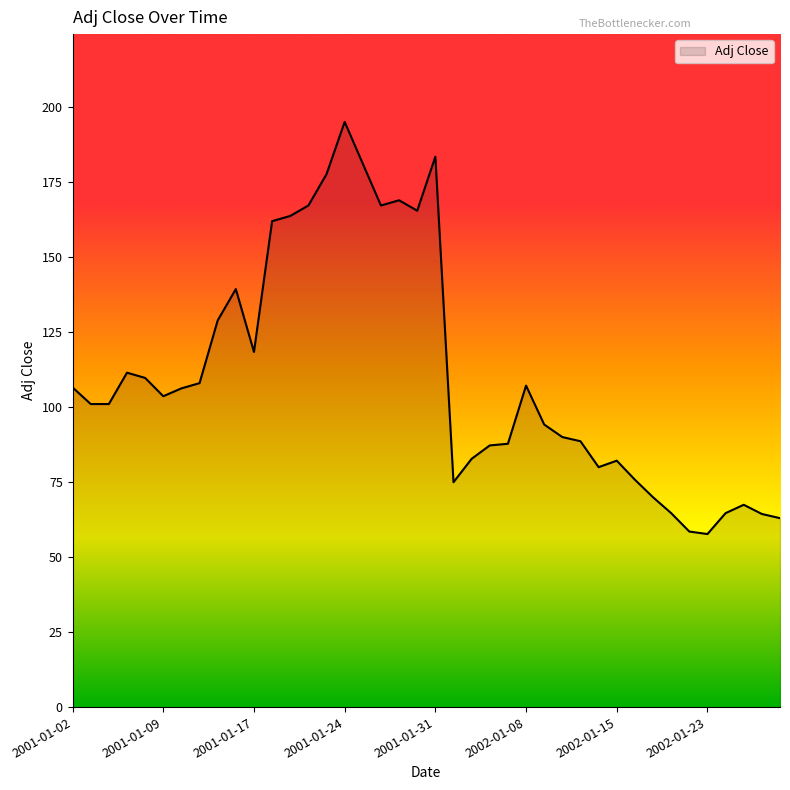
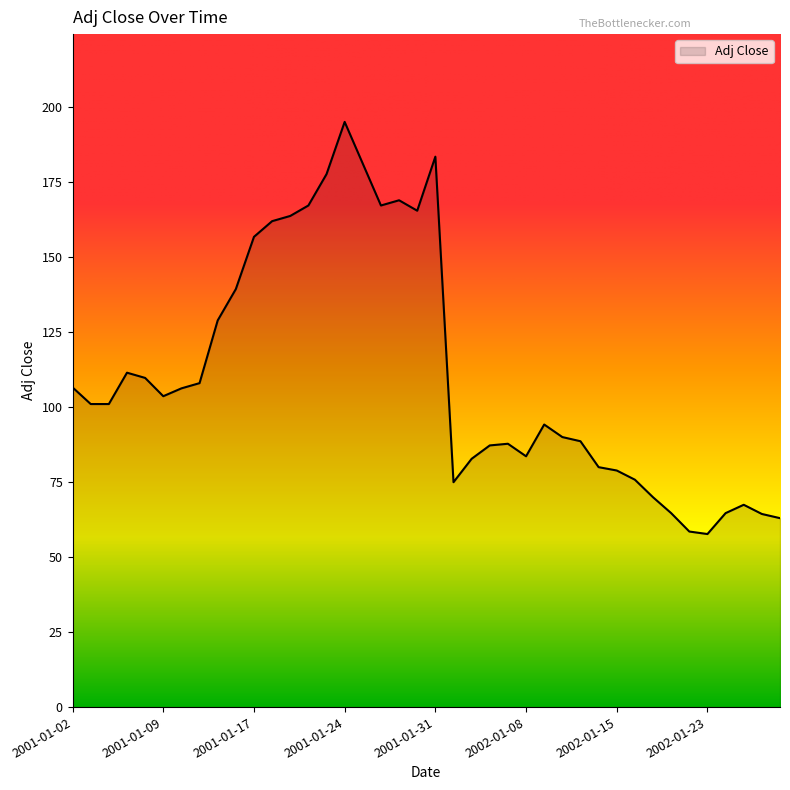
  {
    "2001-01-02": 107,
    "2001-01-09": 104,
-   "2001-01-17": 118,
+   "2001-01-17": 157,
    "2001-01-24": 195,
    "2001-01-31": 183,
-   "2002-01-08": 107,
-   "2002-01-15": 82,
+   "2002-01-08": 84,
+   "2002-01-15": 79,
    "2002-01-23": 58
  }
